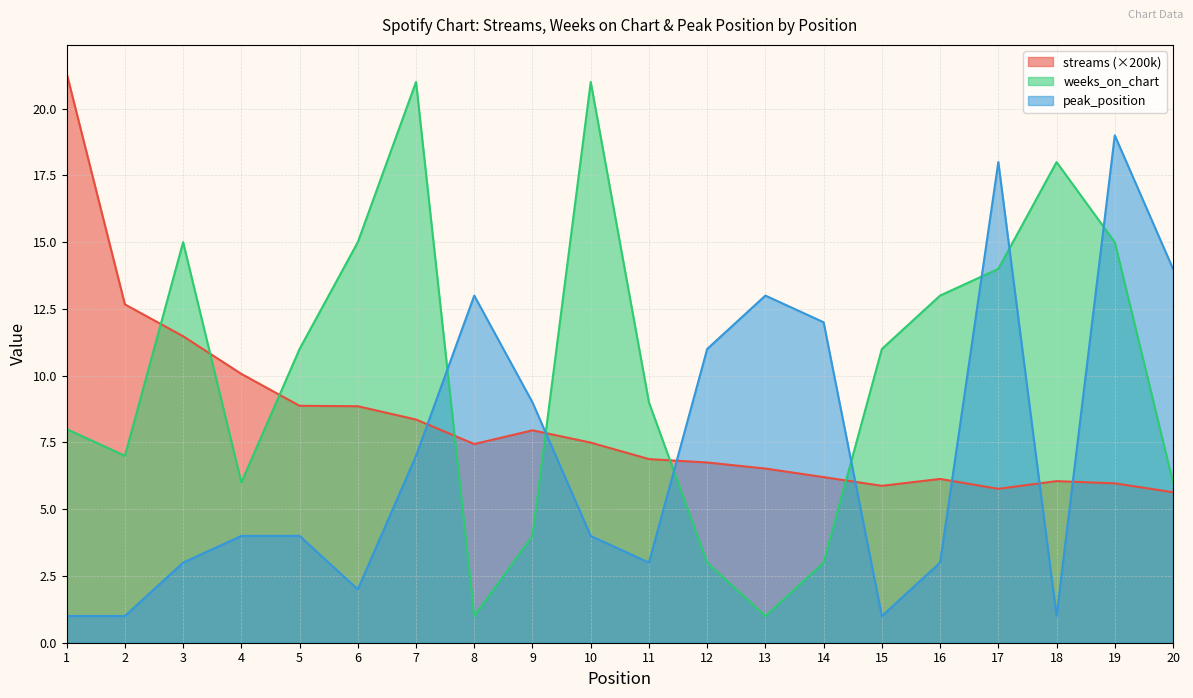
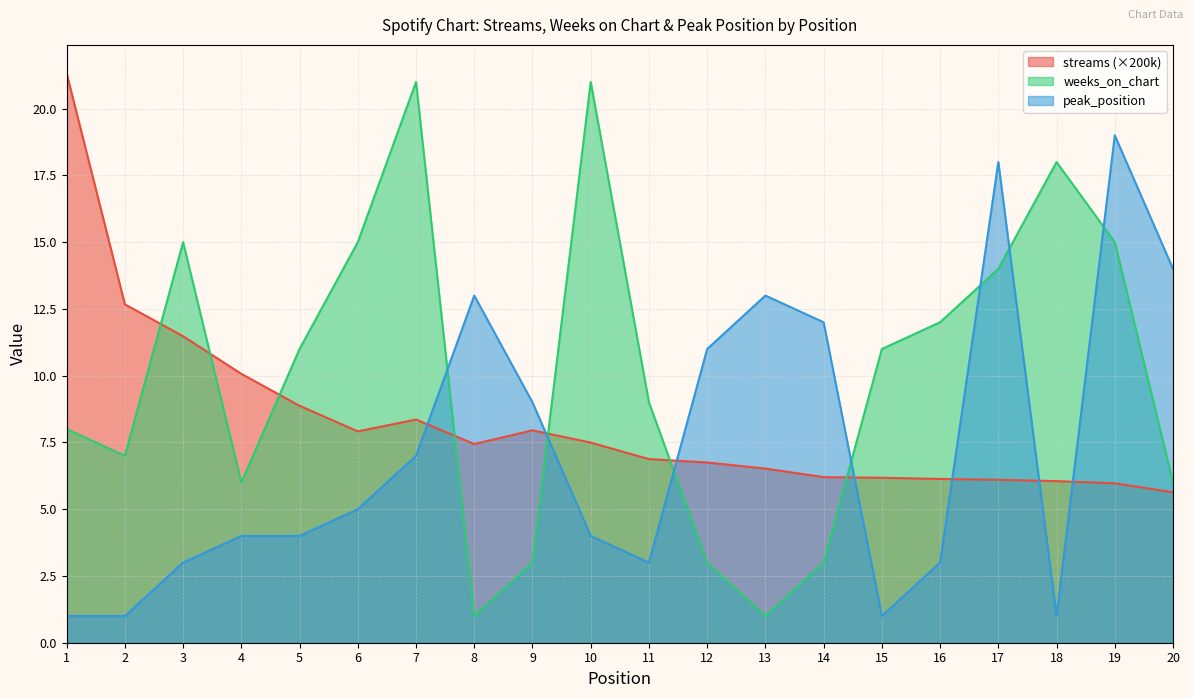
  {
    "streams (×200k)": {
      "1": 21.3,
      "2": 12.7,
      "3": 11.5,
      "4": 10.1,
      "5": 8.9,
-     "6": 8.9,
+     "6": 7.9,
      "7": 8.4,
      "8": 7.4,
      "9": 8.0,
      "10": 7.5,
      "11": 6.9,
      "12": 6.7,
      "13": 6.5,
      "14": 6.2,
-     "15": 5.9,
+     "15": 6.2,
      "16": 6.1,
-     "17": 5.8,
+     "17": 6.1,
      "18": 6.1,
      "19": 6.0,
      "20": 5.6
    },
    "weeks_on_chart": {
      "1": 8,
      "2": 7,
      "3": 15,
      "4": 6,
      "5": 11,
      "6": 15,
      "7": 21,
      "8": 1,
-     "9": 4,
+     "9": 3,
      "10": 21,
      "11": 9,
      "12": 3,
      "13": 1,
      "14": 3,
      "15": 11,
-     "16": 13,
+     "16": 12,
      "17": 14,
      "18": 18,
      "19": 15,
      "20": 6
    },
    "peak_position": {
      "1": 1,
      "2": 1,
      "3": 3,
      "4": 4,
      "5": 4,
-     "6": 2,
+     "6": 5,
      "7": 7,
      "8": 13,
      "9": 9,
      "10": 4,
      "11": 3,
      "12": 11,
      "13": 13,
      "14": 12,
      "15": 1,
      "16": 3,
      "17": 18,
      "18": 1,
      "19": 19,
      "20": 14
    }
  }
